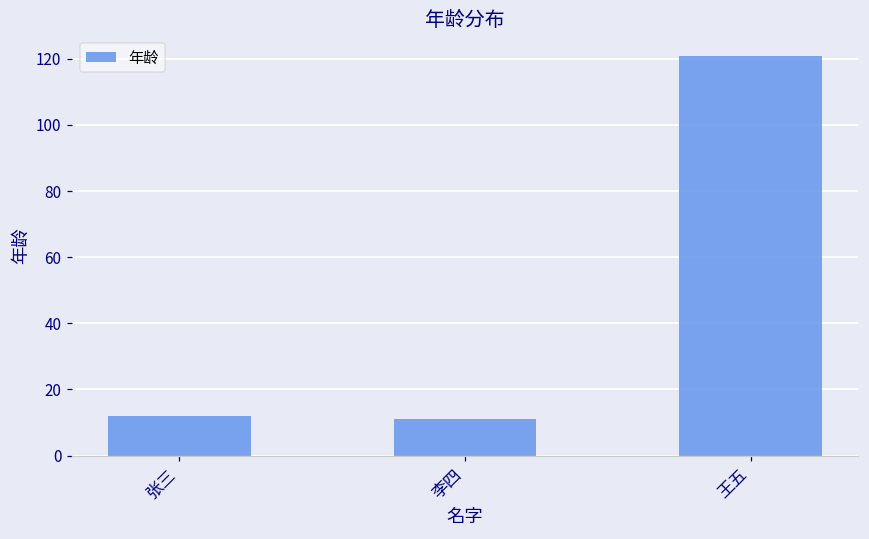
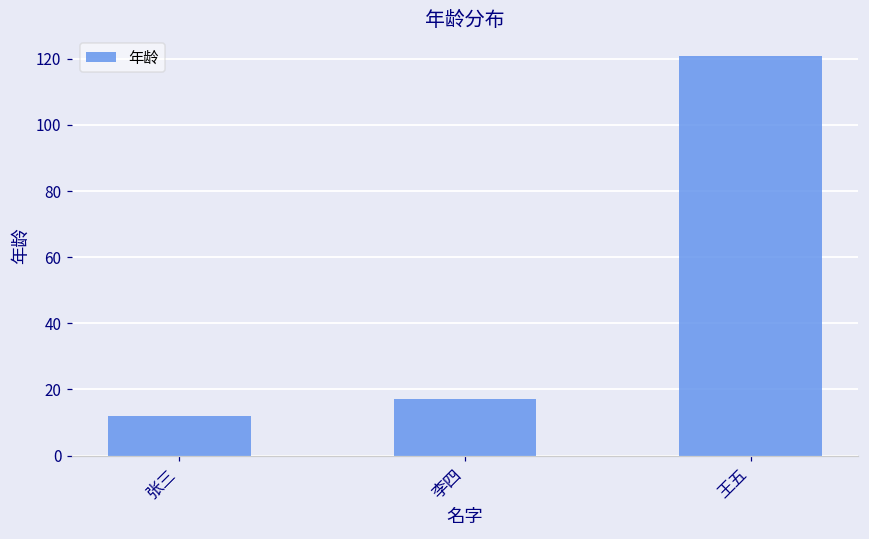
  {
    "张三": 12,
-   "李四": 11,
+   "李四": 17,
    "王五": 121
  }
